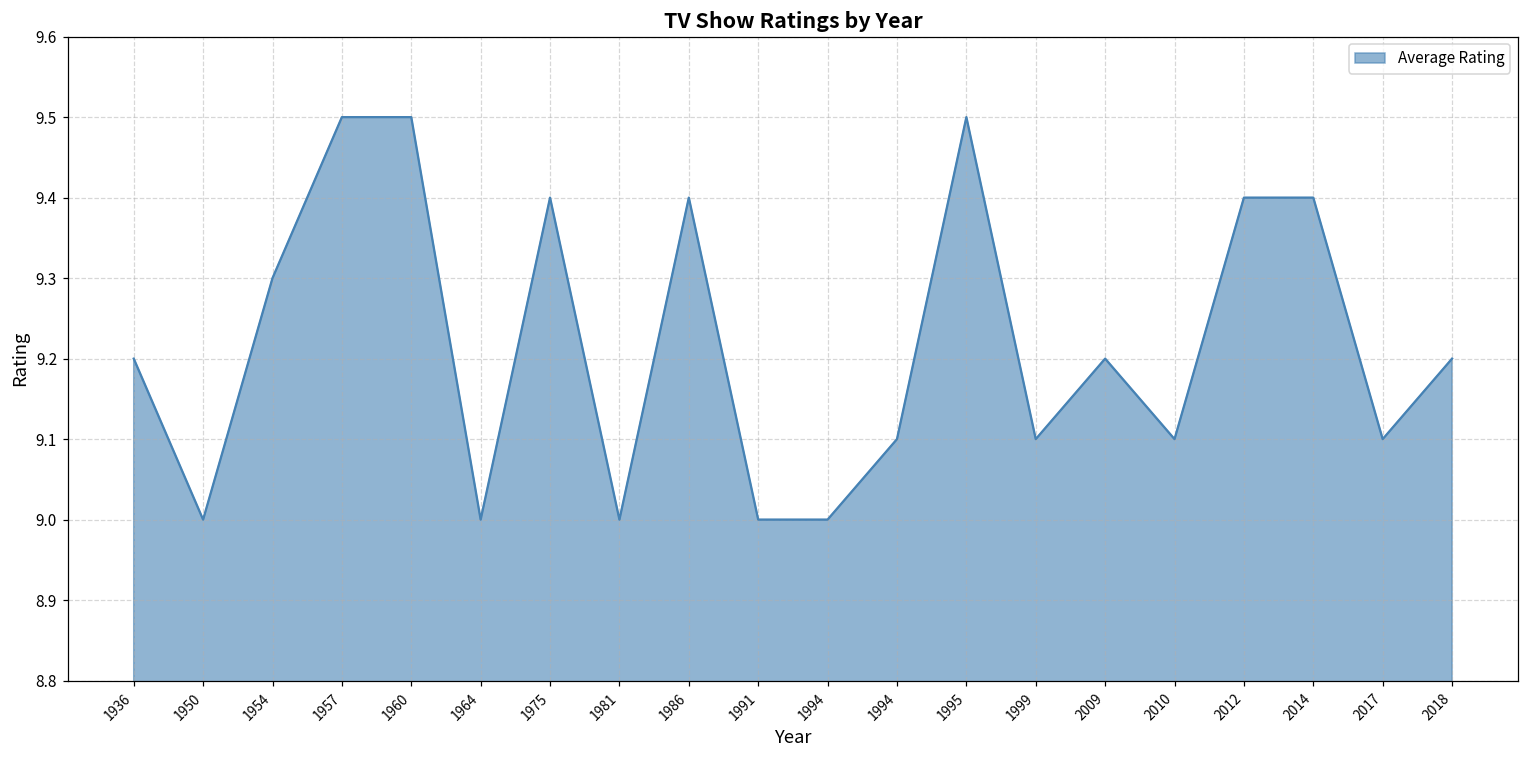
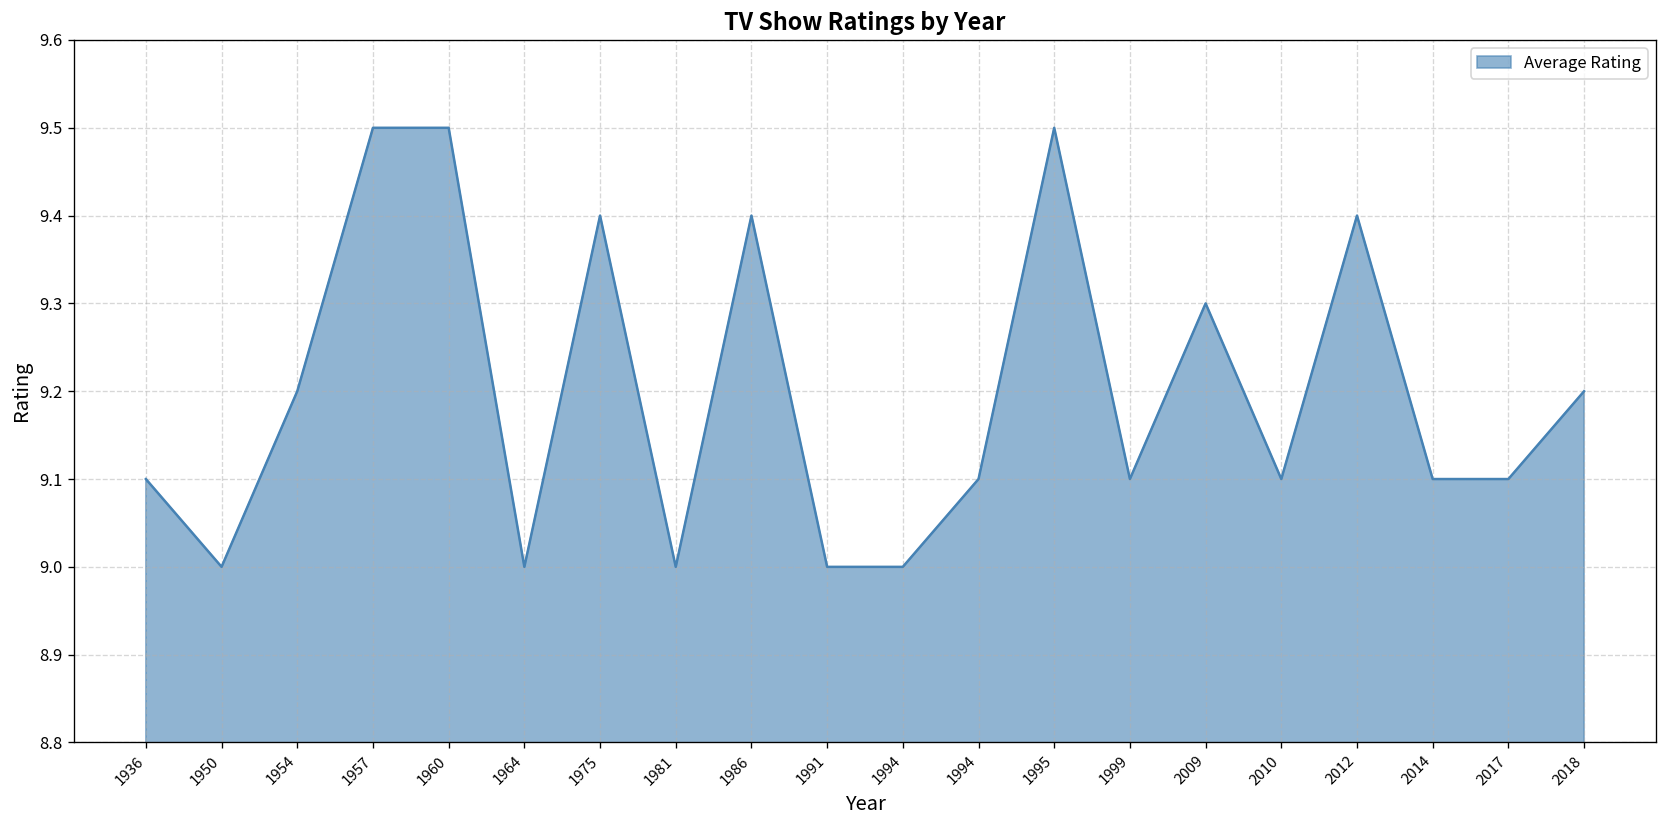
  {
-   "1936": 9.2,
+   "1936": 9.1,
    "1950": 9.0,
-   "1954": 9.3,
+   "1954": 9.2,
    "1957": 9.5,
    "1960": 9.5,
    "1964": 9.0,
    "1975": 9.4,
    "1981": 9.0,
    "1986": 9.4,
    "1991": 9.0,
    "1995": 9.5,
    "1999": 9.1,
-   "2009": 9.2,
+   "2009": 9.3,
    "2010": 9.1,
    "2012": 9.4,
-   "2014": 9.4,
+   "2014": 9.1,
    "2017": 9.1,
    "2018": 9.2
  }
